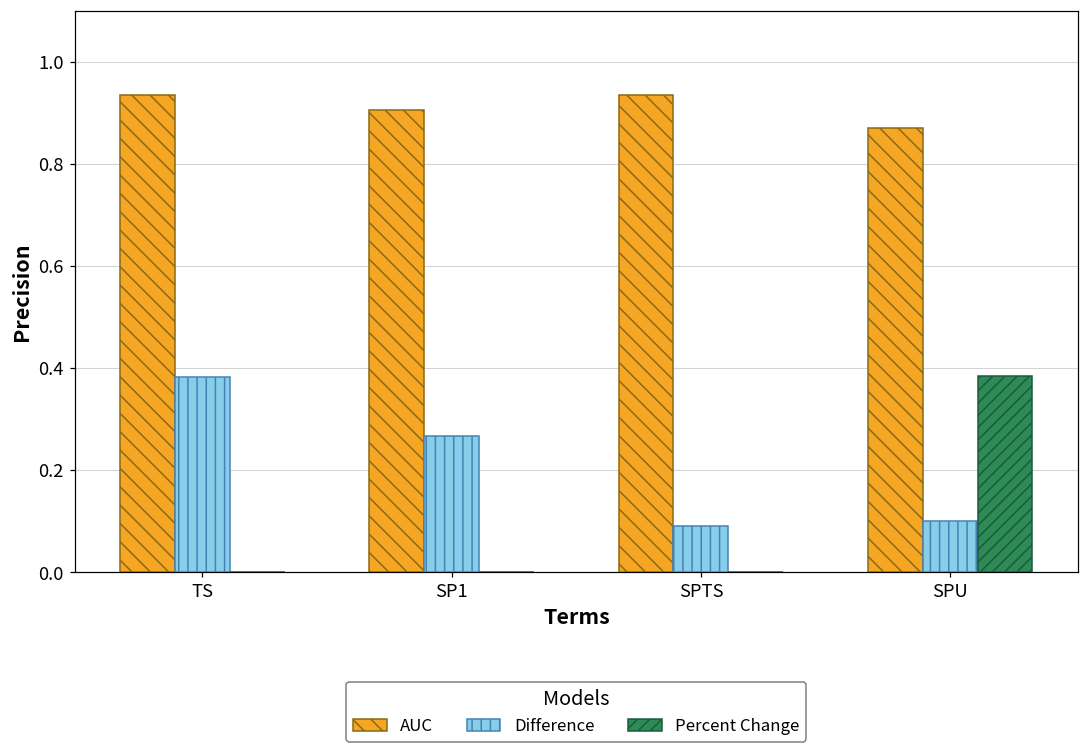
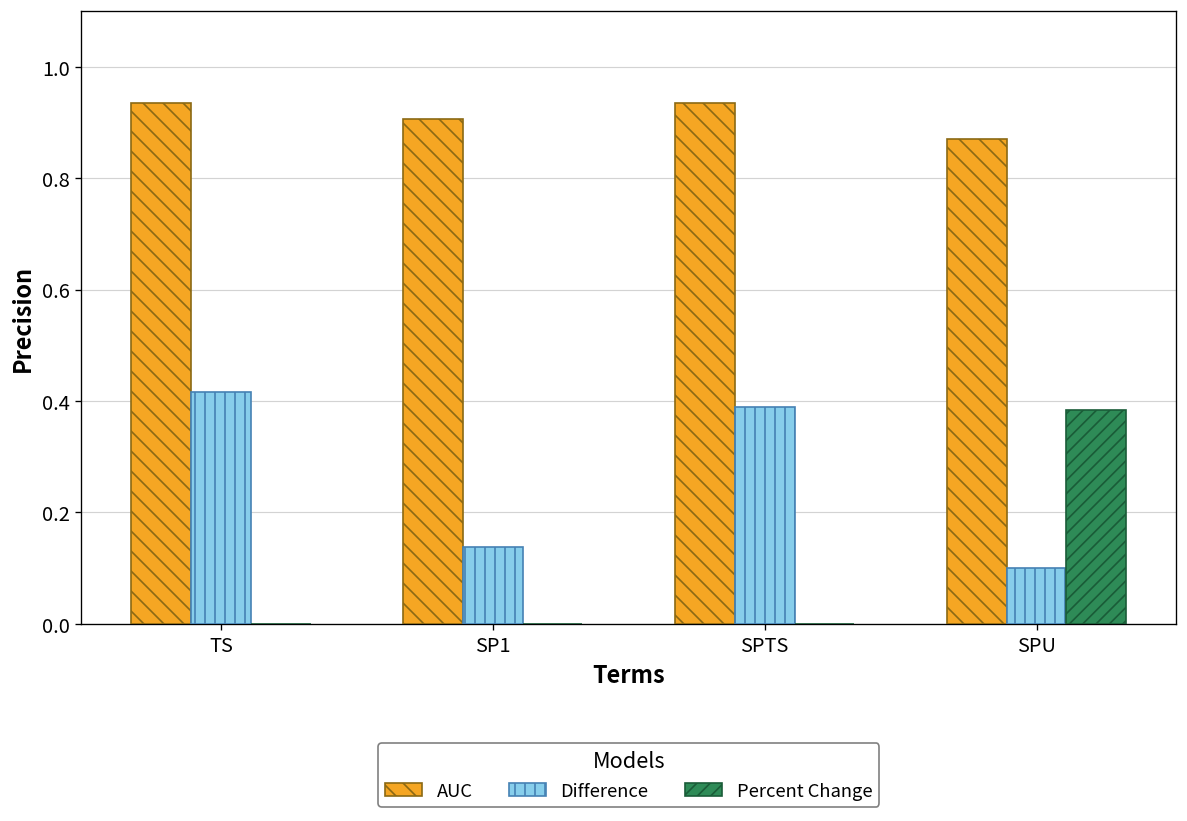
  {
    "AUC": {
      "TS": 0.94,
      "SP1": 0.91,
      "SPTS": 0.94,
      "SPU": 0.87
    },
    "Difference": {
-     "TS": 0.38,
-     "SP1": 0.27,
-     "SPTS": 0.09,
+     "TS": 0.42,
+     "SP1": 0.14,
+     "SPTS": 0.39,
      "SPU": 0.10
    },
    "Percent Change": {
      "TS": 0.00,
      "SP1": 0.00,
      "SPTS": 0.00,
      "SPU": 0.38
    }
  }
